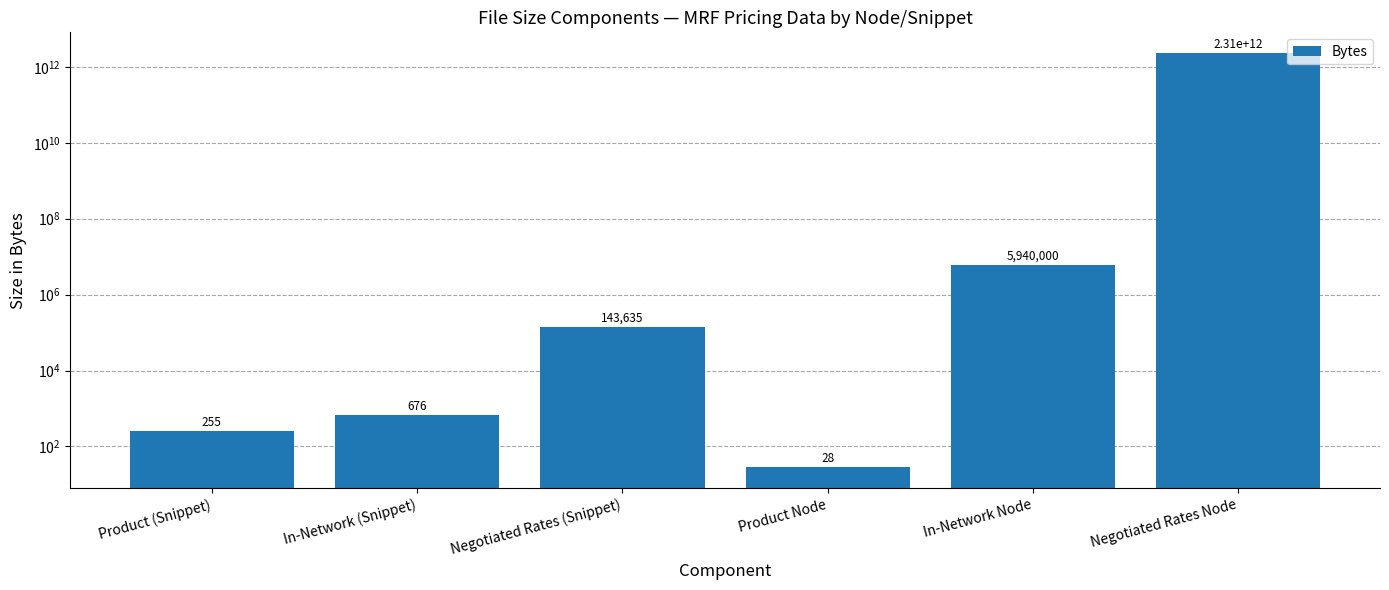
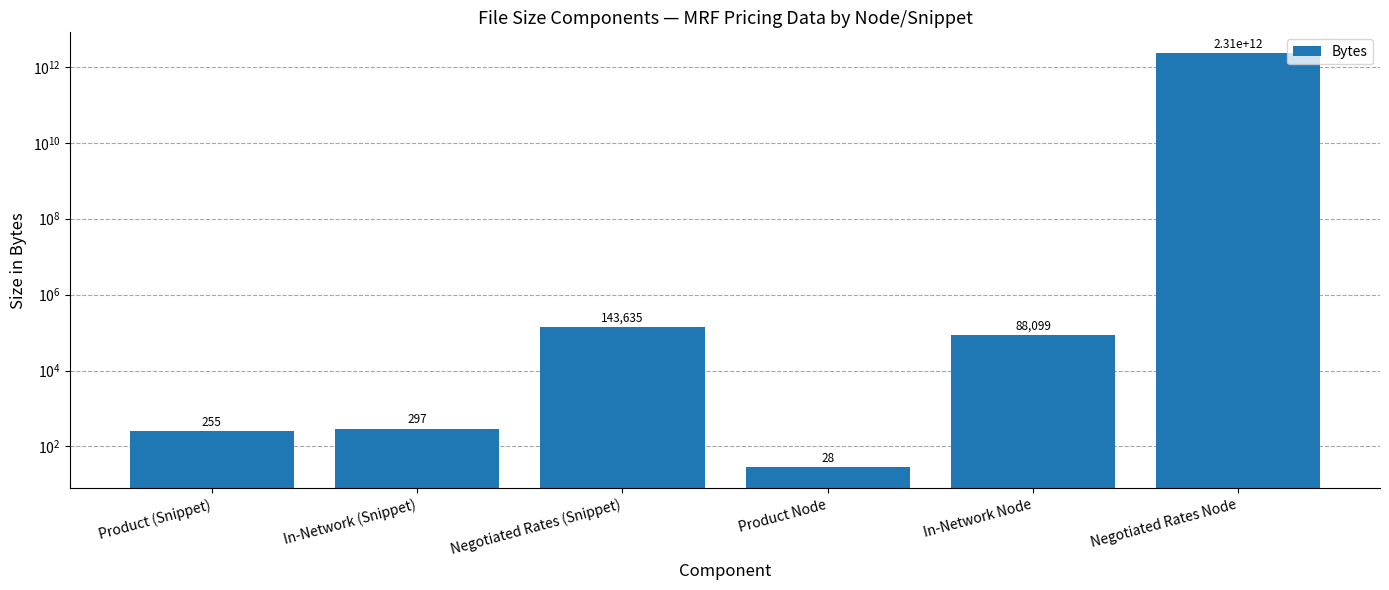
  {
    "Product (Snippet)": "255",
-   "In-Network (Snippet)": "676",
+   "In-Network (Snippet)": "297",
    "Negotiated Rates (Snippet)": "143,635",
    "Product Node": "28",
-   "In-Network Node": "5,940,000"
+   "In-Network Node": "88,099"
  }
